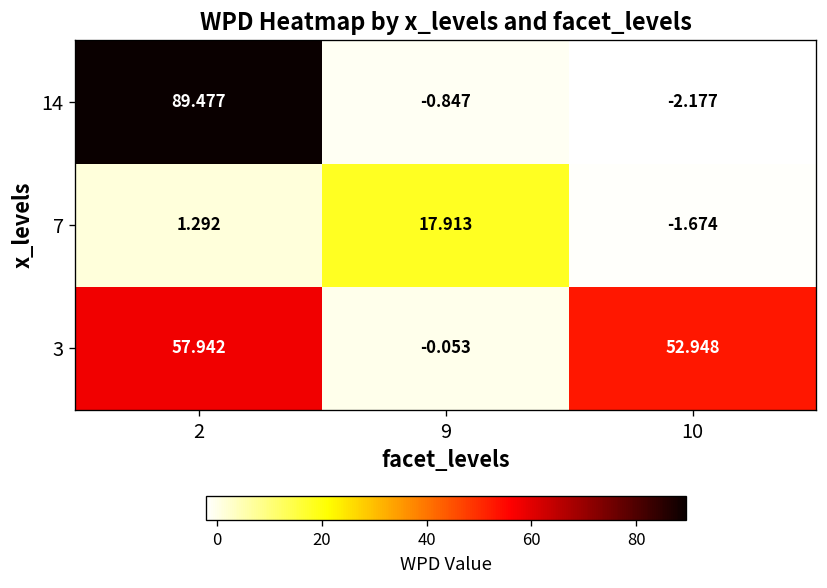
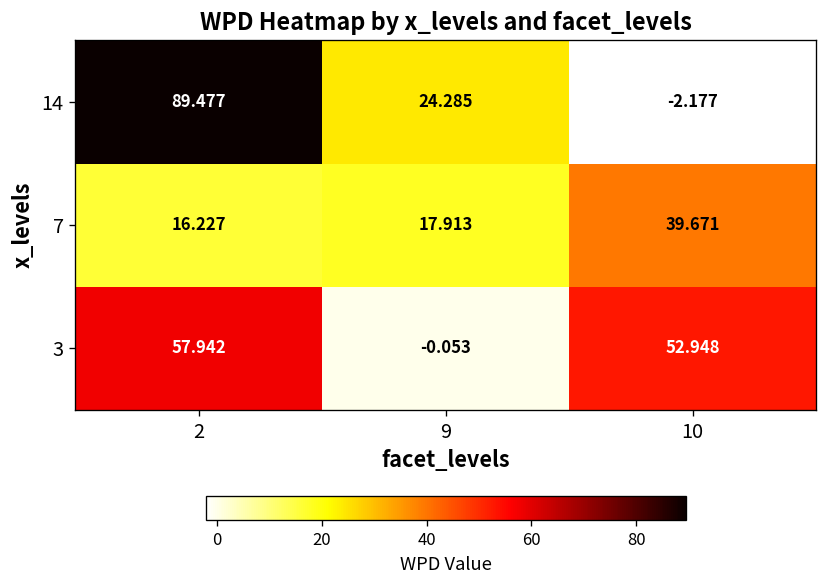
  {
    "14": {
      "2": 89.477,
-     "9": -0.847,
+     "9": 24.285,
      "10": -2.177
    },
    "7": {
-     "2": 1.292,
+     "2": 16.227,
      "9": 17.913,
-     "10": -1.674
+     "10": 39.671
    },
    "3": {
      "2": 57.942,
      "9": -0.053,
      "10": 52.948
    }
  }
